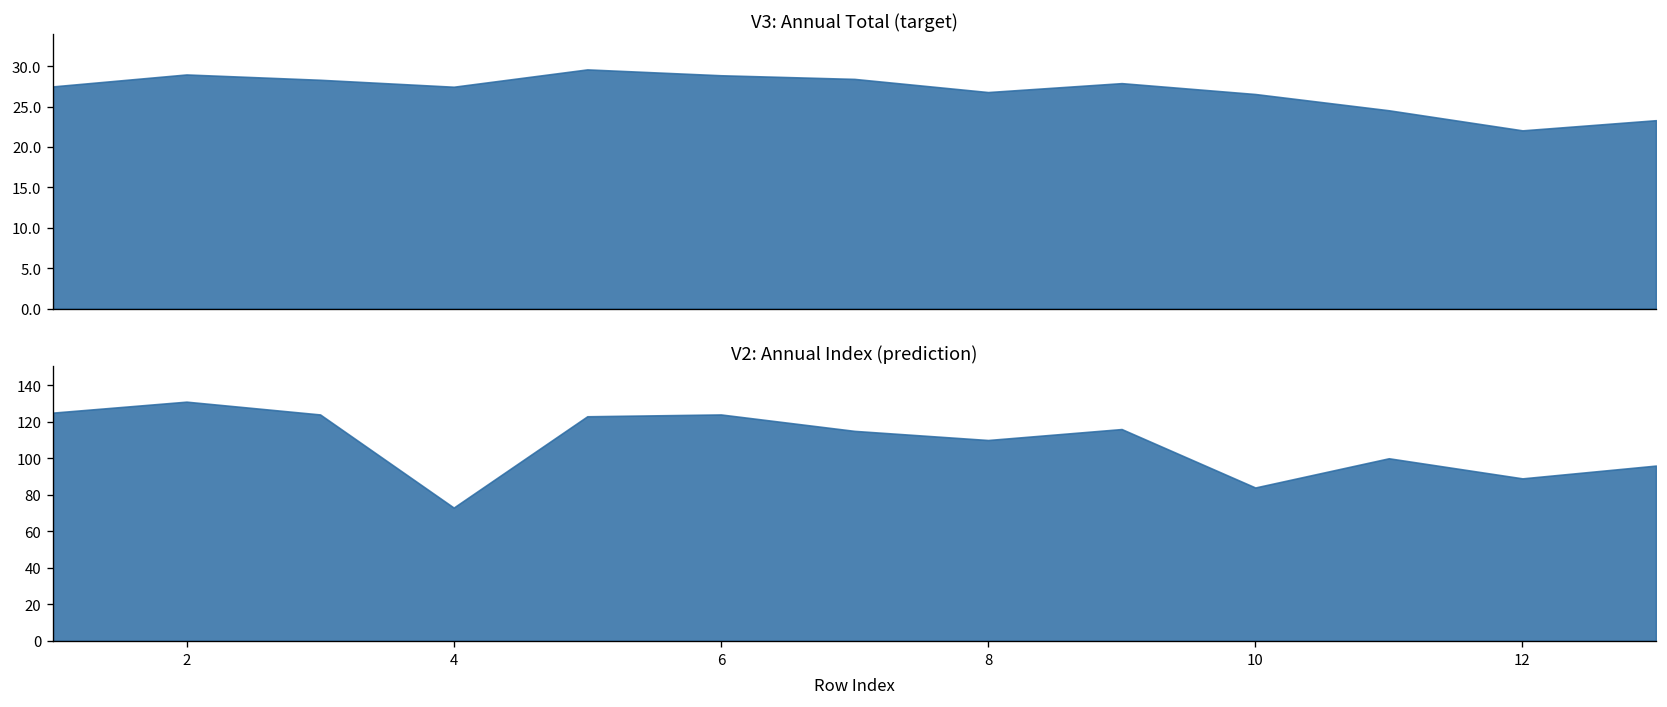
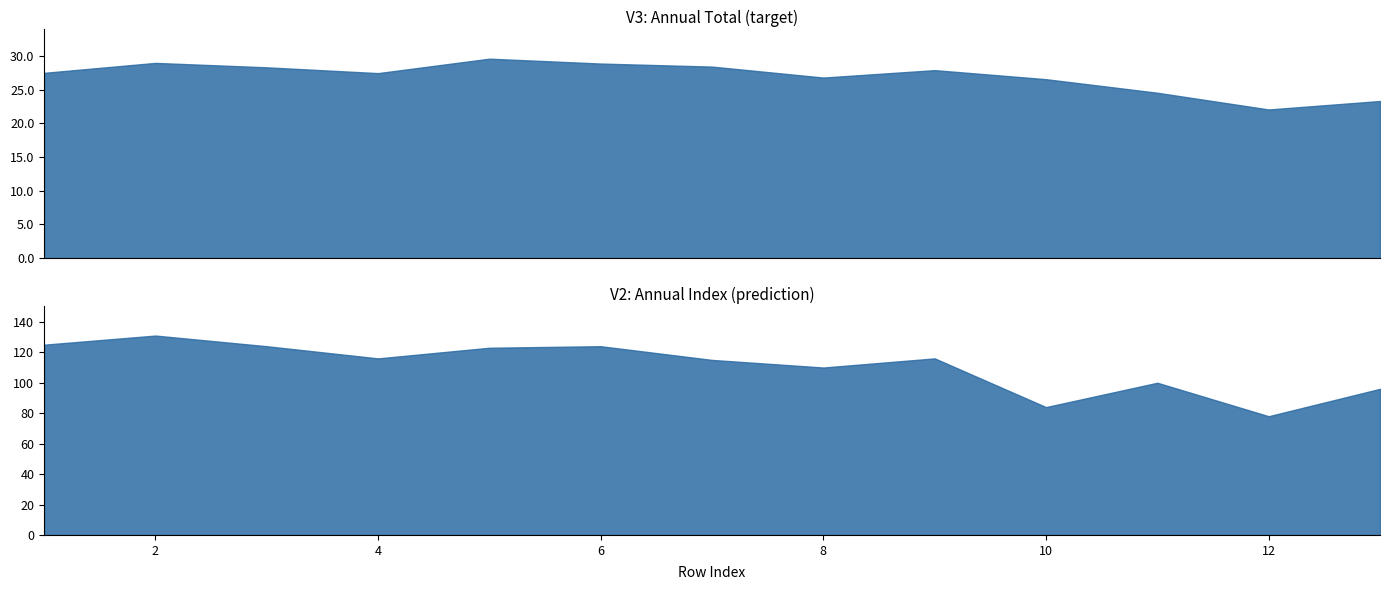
  {
    "V2: Annual Index (prediction)": {
      "2": 131,
-     "4": 73,
+     "4": 116,
      "6": 124,
      "8": 110,
      "10": 84,
-     "12": 89
+     "12": 78
    }
  }
